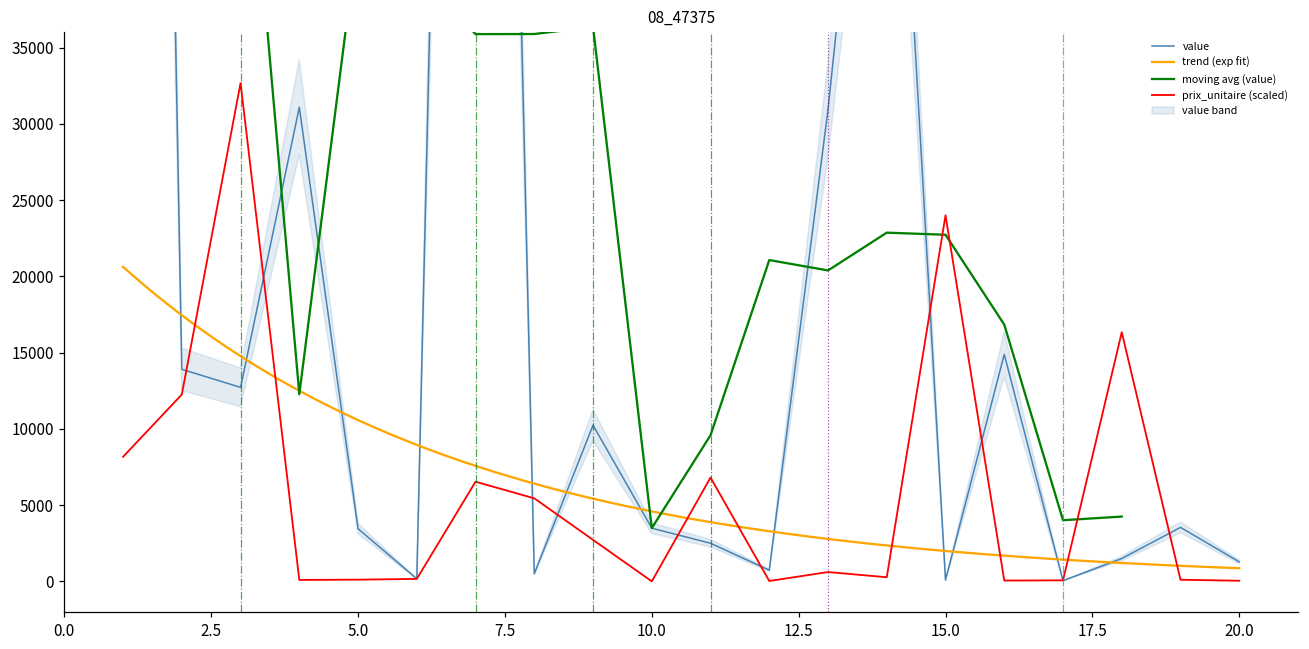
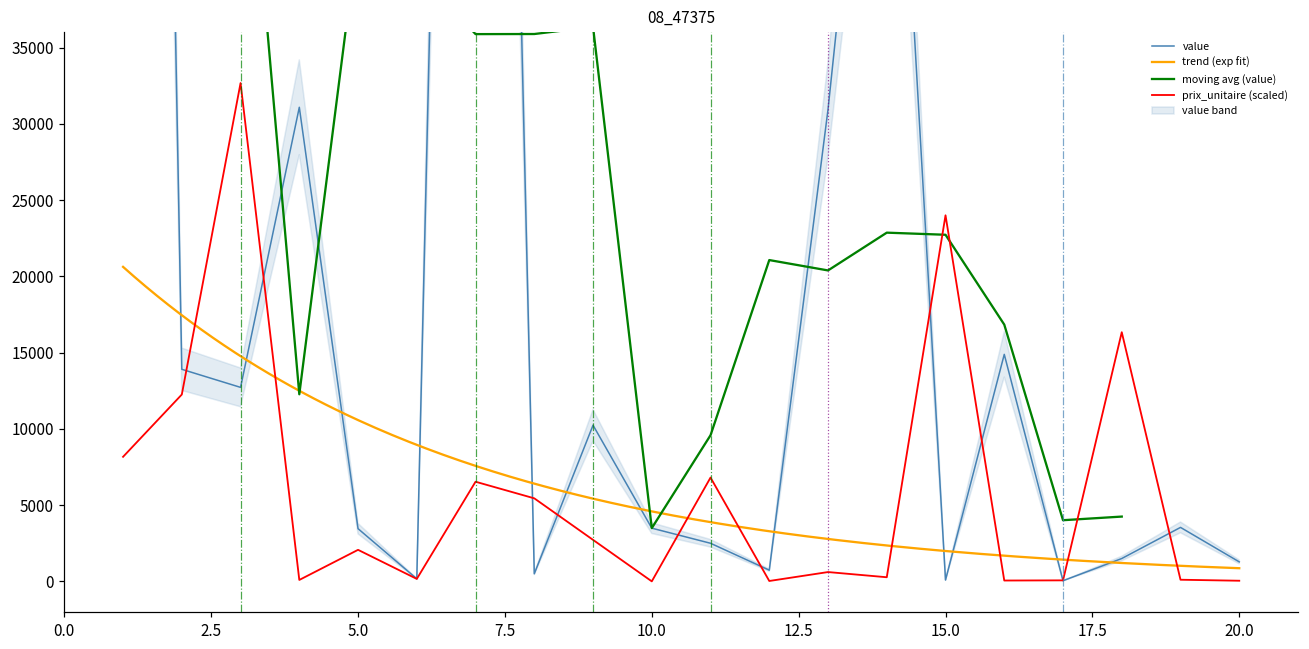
  {
    "trend (exp fit)": {
      "20.0": 900
    },
    "moving avg (value)": {
      "15.0": 22700
    },
    "prix_unitaire (scaled)": {
-     "5.0": 100,
+     "5.0": 2100,
      "10.0": 0,
      "15.0": 24000,
      "20.0": 0
    }
  }
